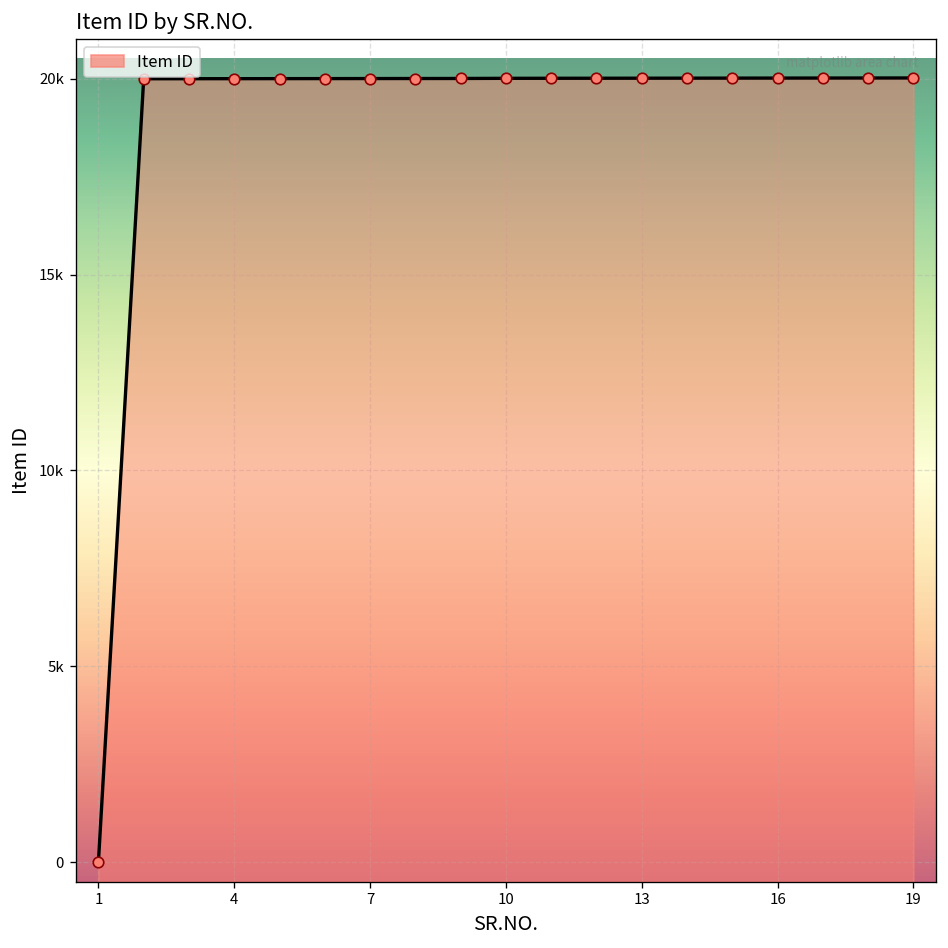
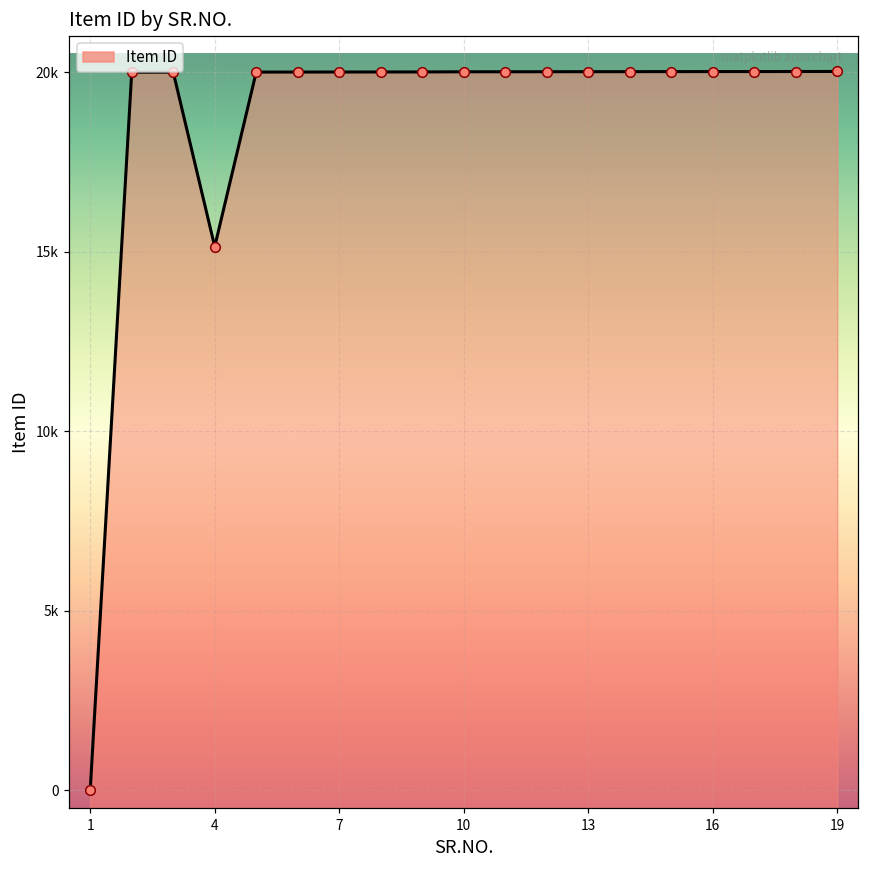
  {
    "1": 0,
-   "4": 20000,
+   "4": 15100,
    "7": 20000,
    "10": 20000,
    "13": 20000,
    "16": 20000,
    "19": 20000
  }
